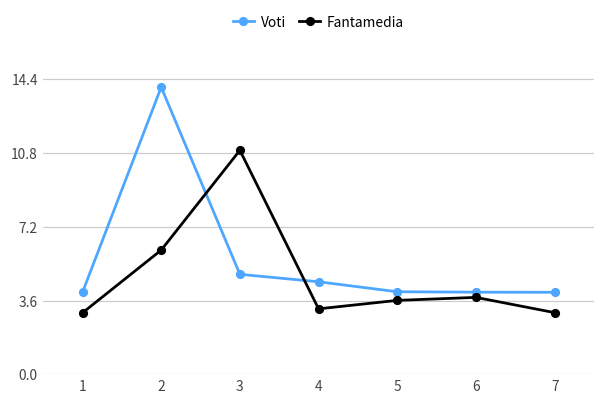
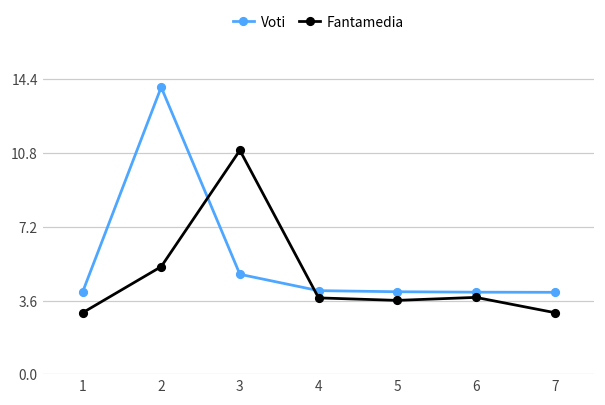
  {
    "Voti": {
      "1": 4.0,
      "2": 14.0,
      "3": 4.9,
-     "4": 4.5,
+     "4": 4.1,
      "5": 4.0,
      "6": 4.0,
      "7": 4.0
    },
    "Fantamedia": {
      "1": 3.0,
-     "2": 6.1,
+     "2": 5.3,
      "3": 10.9,
-     "4": 3.2,
+     "4": 3.7,
      "5": 3.6,
      "6": 3.8,
      "7": 3.0
    }
  }
